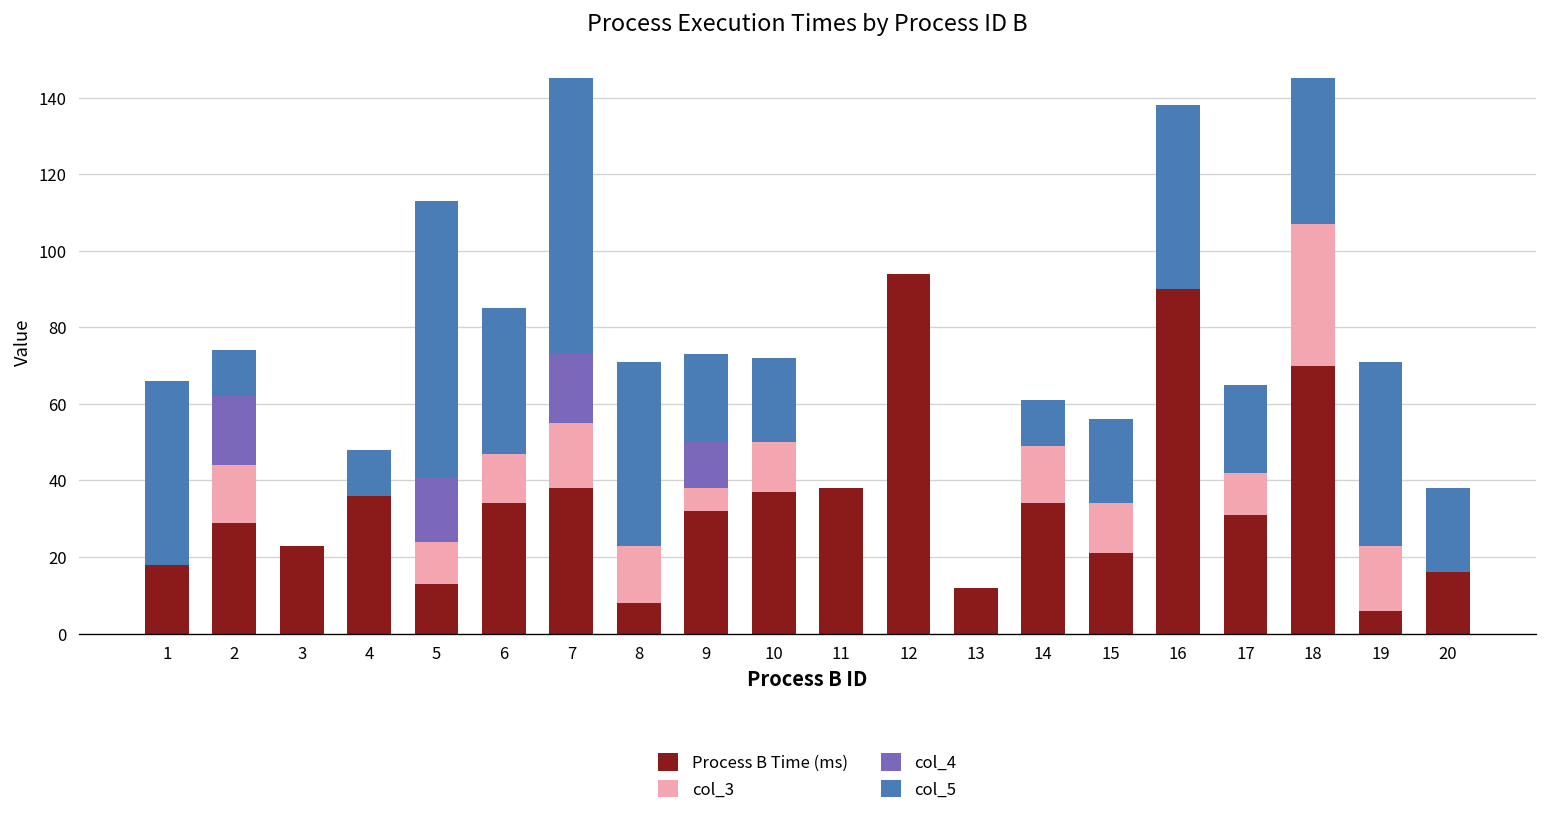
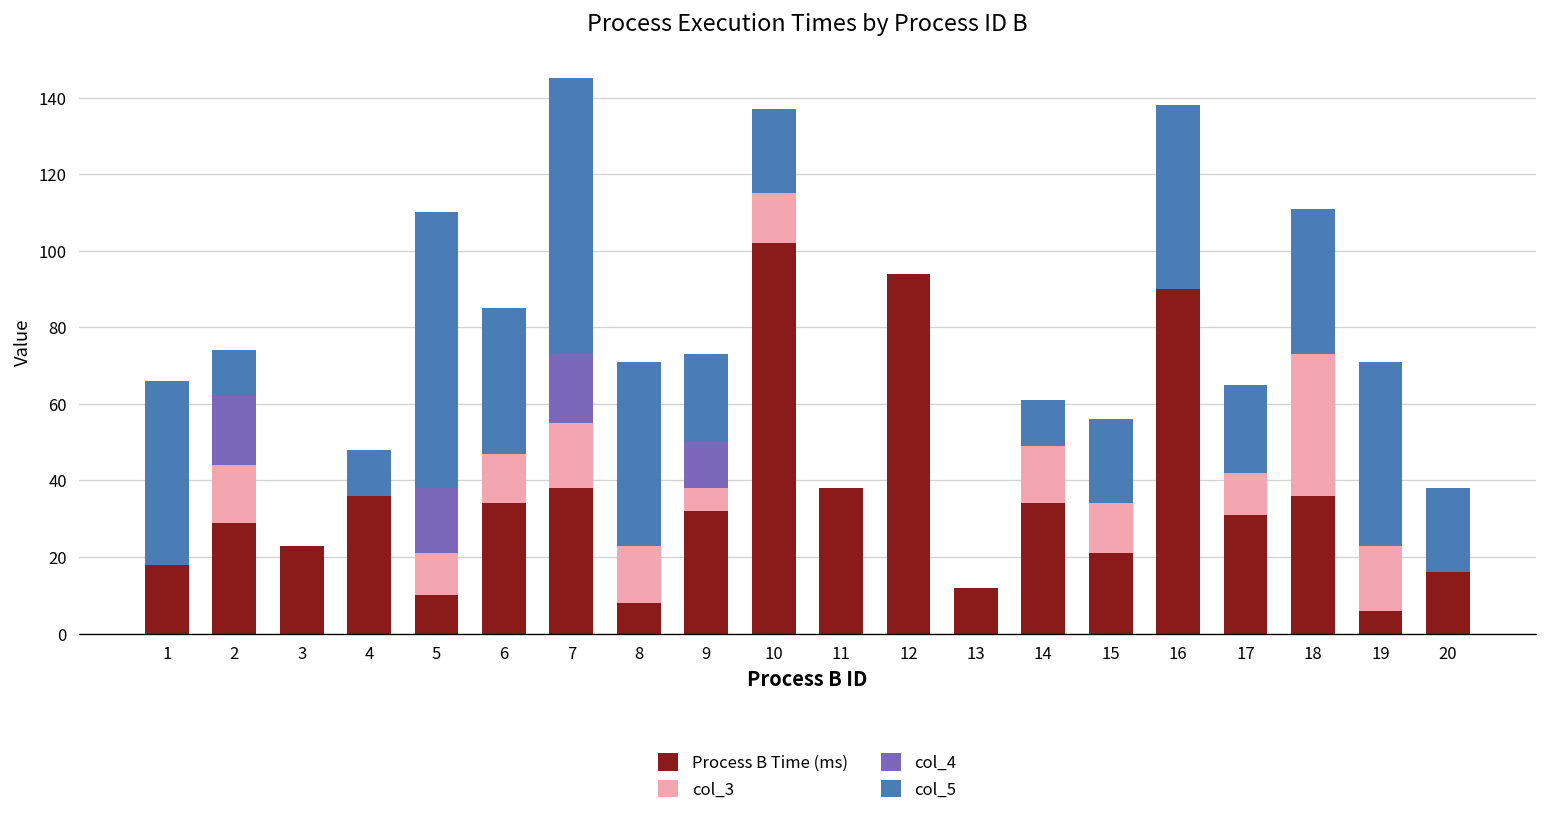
  {
    "Process B Time (ms)": {
      "1": 18,
      "2": 29,
      "3": 23,
      "4": 36,
-     "5": 13,
+     "5": 10,
      "6": 34,
      "7": 38,
      "8": 8,
      "9": 32,
-     "10": 37,
+     "10": 102,
      "11": 38,
      "12": 94,
      "13": 12,
      "14": 34,
      "15": 21,
      "16": 90,
      "17": 31,
-     "18": 70,
+     "18": 36,
      "19": 6,
      "20": 16
    },
    "col_3": {
      "1": 0,
      "2": 15,
      "3": 0,
      "4": 0,
      "5": 11,
      "6": 13,
      "7": 17,
      "8": 15,
      "9": 6,
      "10": 13,
      "11": 0,
      "12": 0,
      "13": 0,
      "14": 15,
      "15": 13,
      "16": 0,
      "17": 11,
      "18": 37,
      "19": 17,
      "20": 0
    }
  }
